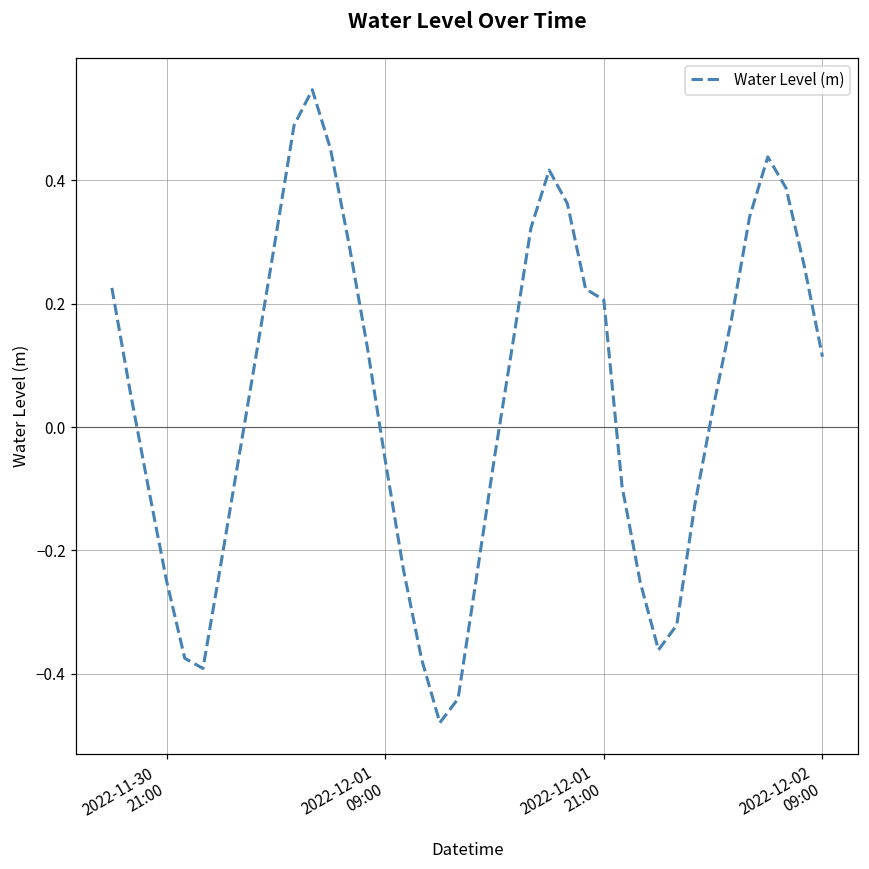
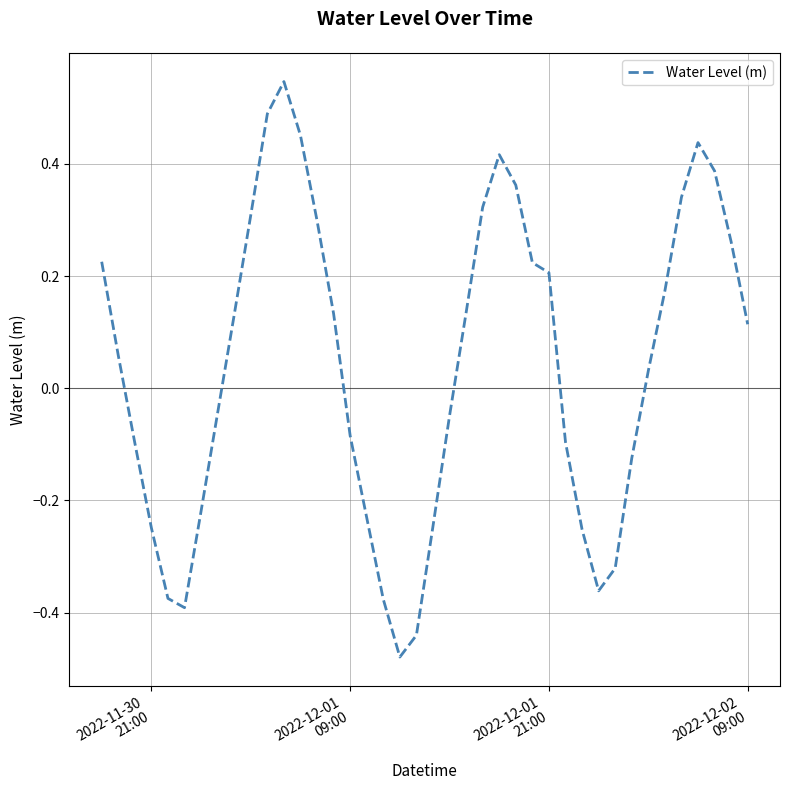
  {
    "2022-11-30 21:00": -0.25,
-   "2022-12-01 09:00": -0.05,
+   "2022-12-01 09:00": -0.08,
    "2022-12-01 21:00": 0.21,
    "2022-12-02 09:00": 0.11
  }
